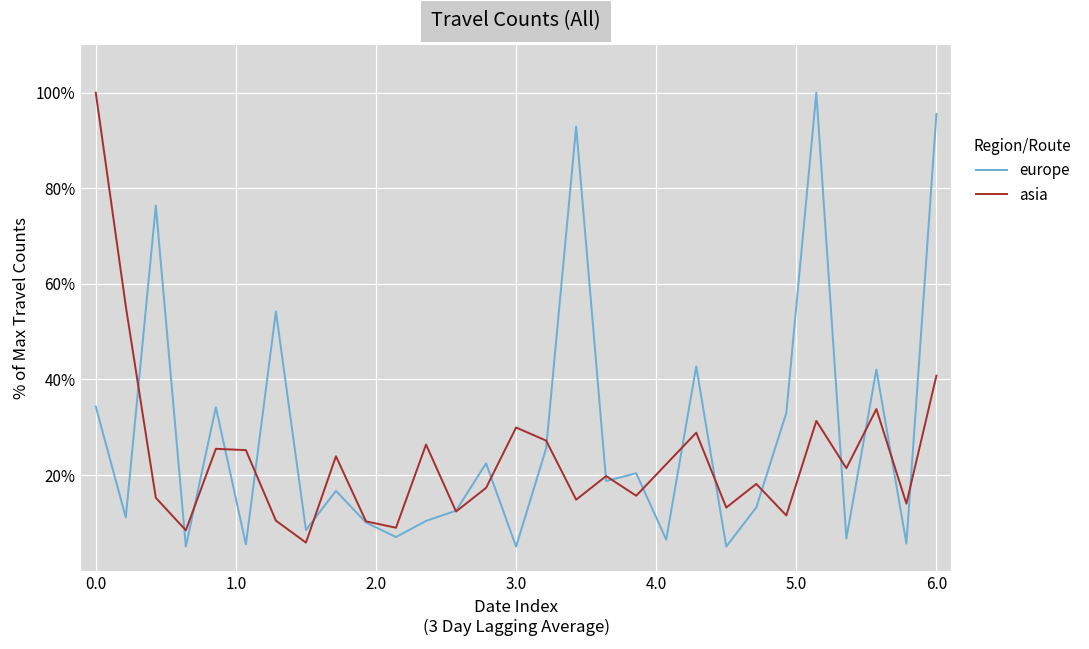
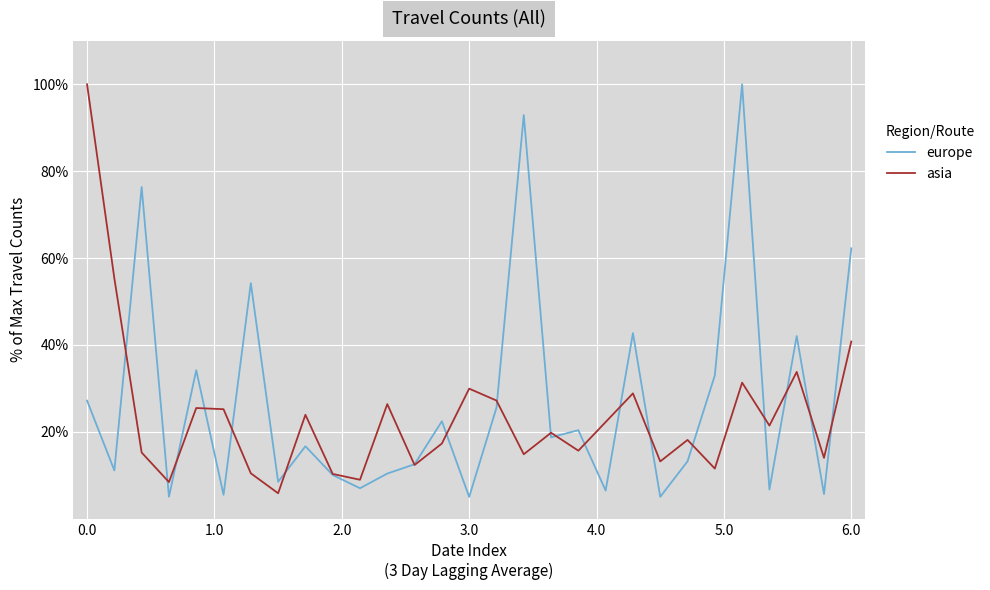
  {
    "europe": {
-     "0.0": "34%",
+     "0.0": "27%",
      "3.0": "5%",
-     "6.0": "96%"
+     "6.0": "62%"
    },
    "asia": {
      "0.0": "100%",
      "3.0": "30%",
      "6.0": "41%"
    }
  }
